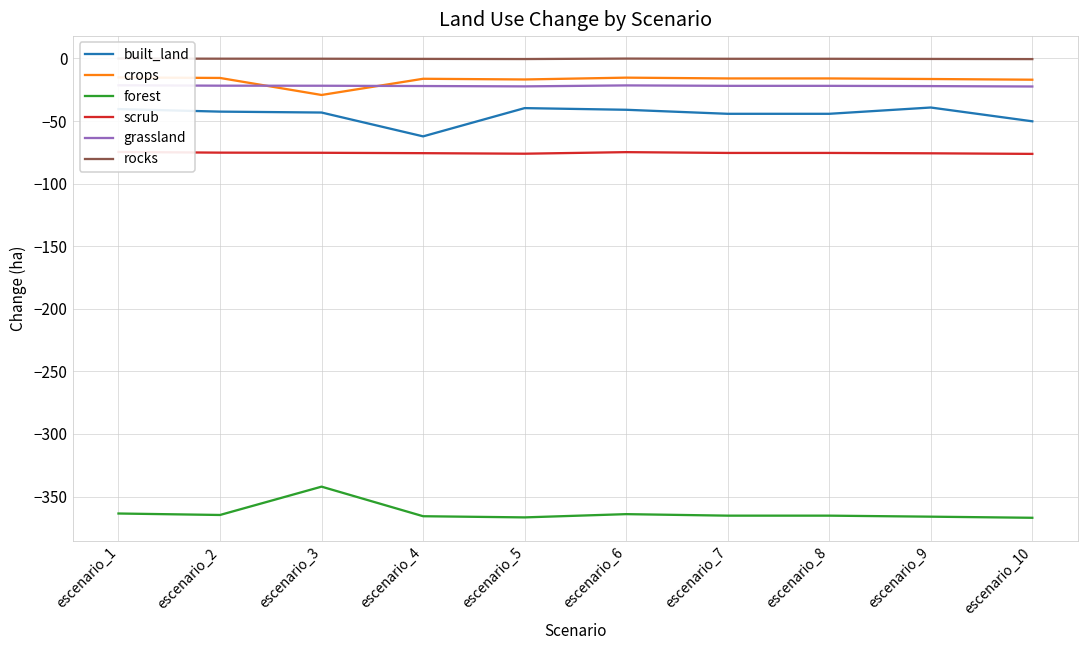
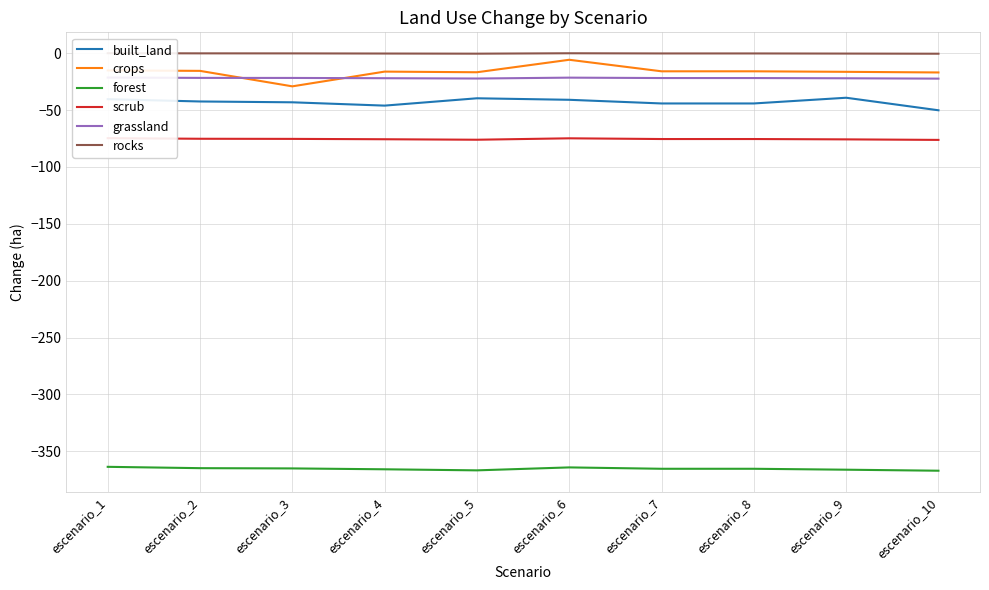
  {
    "built_land": {
      "escenario_2": -42,
      "escenario_3": -43,
-     "escenario_4": -62,
+     "escenario_4": -46,
      "escenario_5": -40,
      "escenario_6": -41,
      "escenario_7": -44,
      "escenario_8": -44,
      "escenario_9": -39,
      "escenario_10": -50
    },
    "crops": {
      "escenario_2": -16,
      "escenario_3": -29,
      "escenario_4": -16,
      "escenario_5": -17,
-     "escenario_6": -15,
+     "escenario_6": -6,
      "escenario_7": -16,
      "escenario_8": -16,
      "escenario_9": -16,
      "escenario_10": -17
    },
    "forest": {
      "escenario_1": -364,
      "escenario_2": -365,
-     "escenario_3": -342,
+     "escenario_3": -365,
      "escenario_4": -366,
      "escenario_5": -367,
      "escenario_6": -364,
      "escenario_7": -365,
      "escenario_8": -365,
      "escenario_9": -366,
      "escenario_10": -367
    },
    "scrub": {
      "escenario_2": -75,
      "escenario_3": -75,
      "escenario_4": -76,
      "escenario_5": -76,
      "escenario_6": -75,
      "escenario_7": -76,
      "escenario_8": -76,
      "escenario_9": -76,
      "escenario_10": -76
    },
    "grassland": {
      "escenario_2": -22,
      "escenario_3": -22,
      "escenario_4": -22,
      "escenario_5": -22,
      "escenario_6": -22,
      "escenario_7": -22,
      "escenario_8": -22,
      "escenario_9": -22,
      "escenario_10": -22
    },
    "rocks": {
      "escenario_2": 0,
      "escenario_3": 0,
      "escenario_4": 0,
      "escenario_5": 0,
      "escenario_6": 0,
      "escenario_7": 0,
      "escenario_8": 0,
      "escenario_9": 0,
      "escenario_10": -1
    }
  }
